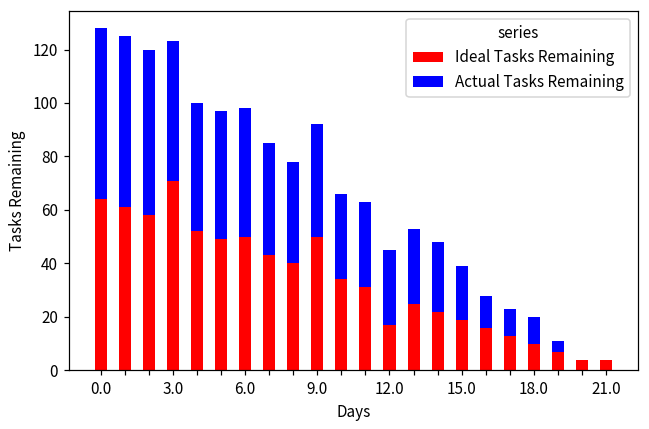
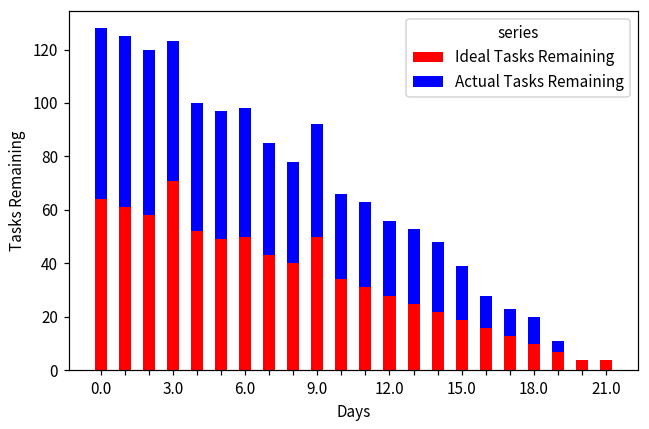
  {
    "Ideal Tasks Remaining": {
      "0.0": 64,
      "3.0": 71,
      "6.0": 50,
      "9.0": 50,
-     "12.0": 17,
+     "12.0": 28,
      "15.0": 19,
      "18.0": 10,
      "21.0": 4
    },
    "Actual Tasks Remaining": {
      "0.0": 64,
      "3.0": 52,
      "6.0": 48,
      "9.0": 42,
      "12.0": 28,
      "15.0": 20,
      "18.0": 10,
      "21.0": 0
    }
  }
